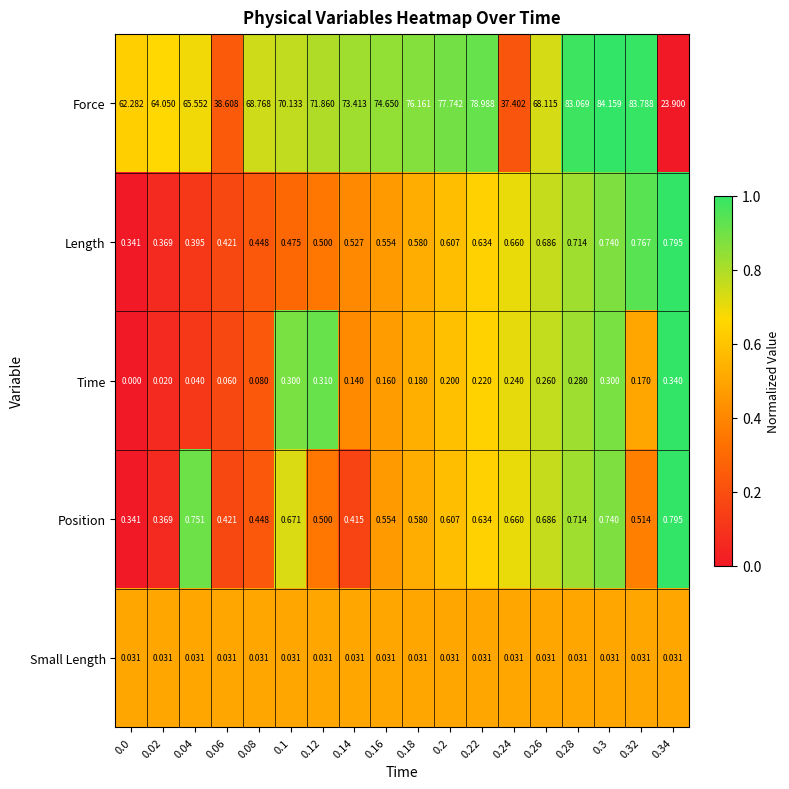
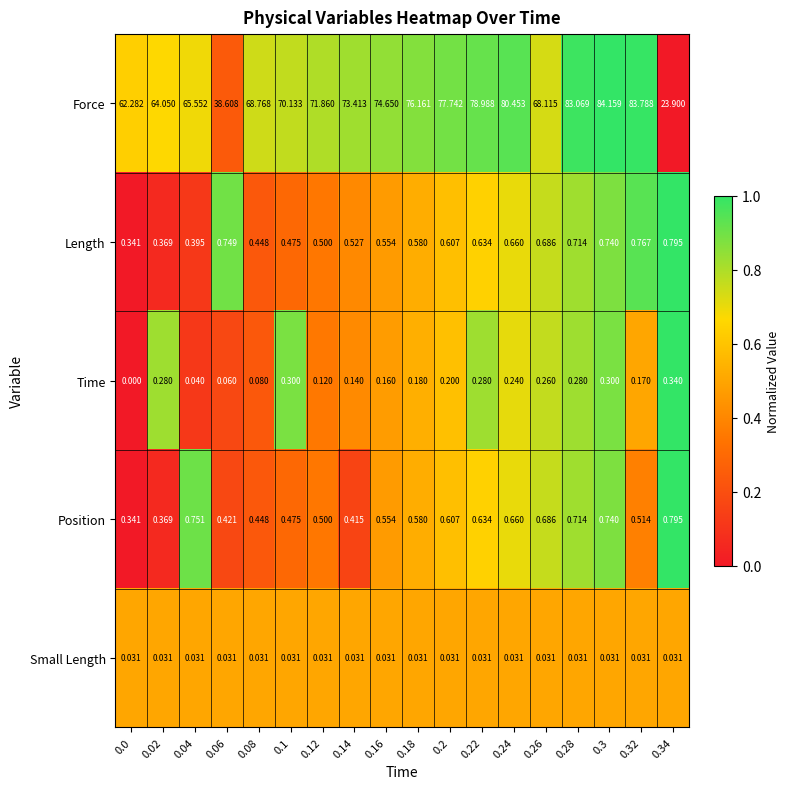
  {
    "Force": {
      "0.0": 62.282,
      "0.02": 64.050,
      "0.04": 65.552,
      "0.06": 38.608,
      "0.08": 68.768,
      "0.1": 70.133,
      "0.12": 71.860,
      "0.14": 73.413,
      "0.16": 74.650,
      "0.18": 76.161,
      "0.2": 77.742,
      "0.22": 78.988,
-     "0.24": 37.402,
+     "0.24": 80.453,
      "0.26": 68.115,
      "0.28": 83.069,
      "0.3": 84.159,
      "0.32": 83.788,
      "0.34": 23.900
    },
    "Length": {
      "0.0": 0.341,
      "0.02": 0.369,
      "0.04": 0.395,
-     "0.06": 0.421,
+     "0.06": 0.749,
      "0.08": 0.448,
      "0.1": 0.475,
      "0.12": 0.500,
      "0.14": 0.527,
      "0.16": 0.554,
      "0.18": 0.580,
      "0.2": 0.607,
      "0.22": 0.634,
      "0.24": 0.660,
      "0.26": 0.686,
      "0.28": 0.714,
      "0.3": 0.740,
      "0.32": 0.767,
      "0.34": 0.795
    },
    "Time": {
      "0.0": 0.000,
-     "0.02": 0.020,
+     "0.02": 0.280,
      "0.04": 0.040,
      "0.06": 0.060,
      "0.08": 0.080,
      "0.1": 0.300,
-     "0.12": 0.310,
+     "0.12": 0.120,
      "0.14": 0.140,
      "0.16": 0.160,
      "0.18": 0.180,
      "0.2": 0.200,
-     "0.22": 0.220,
+     "0.22": 0.280,
      "0.24": 0.240,
      "0.26": 0.260,
      "0.28": 0.280,
      "0.3": 0.300,
      "0.32": 0.170,
      "0.34": 0.340
    },
    "Position": {
      "0.0": 0.341,
      "0.02": 0.369,
      "0.04": 0.751,
      "0.06": 0.421,
      "0.08": 0.448,
-     "0.1": 0.671,
+     "0.1": 0.475,
      "0.12": 0.500,
      "0.14": 0.415,
      "0.16": 0.554,
      "0.18": 0.580,
      "0.2": 0.607,
      "0.22": 0.634,
      "0.24": 0.660,
      "0.26": 0.686,
      "0.28": 0.714,
      "0.3": 0.740,
      "0.32": 0.514,
      "0.34": 0.795
    },
    "Small Length": {
      "0.0": 0.031,
      "0.02": 0.031,
      "0.04": 0.031,
      "0.06": 0.031,
      "0.08": 0.031,
      "0.1": 0.031,
      "0.12": 0.031,
      "0.14": 0.031,
      "0.16": 0.031,
      "0.18": 0.031,
      "0.2": 0.031,
      "0.22": 0.031,
      "0.24": 0.031,
      "0.26": 0.031,
      "0.28": 0.031,
      "0.3": 0.031,
      "0.32": 0.031,
      "0.34": 0.031
    }
  }
